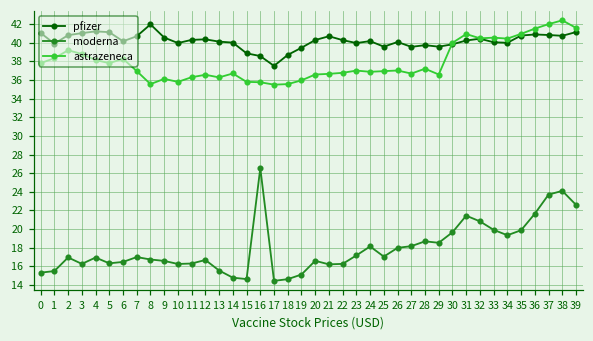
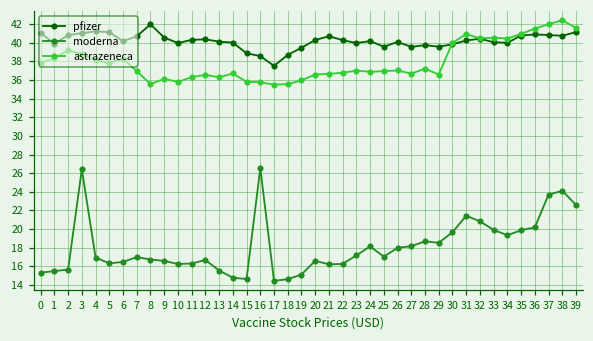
  {
    "pfizer": {
      "8": 42,
      "9": 41,
      "10": 40,
      "11": 40,
      "12": 40,
      "13": 40,
      "14": 40,
      "15": 39,
      "16": 39,
      "17": 38,
      "18": 39,
      "19": 39,
      "20": 40,
      "21": 41,
      "22": 40,
      "23": 40,
      "24": 40,
      "25": 40,
      "26": 40,
      "27": 40,
      "28": 40,
      "29": 40,
      "31": 40,
      "33": 40,
      "34": 40,
      "36": 41,
      "37": 41,
      "38": 41,
      "39": 41
    },
    "moderna": {
      "0": 15,
      "1": 16,
-     "2": 17,
-     "3": 16,
+     "2": 16,
+     "3": 26,
      "4": 17,
      "5": 16,
      "6": 16,
      "7": 17,
      "8": 17,
      "9": 17,
      "10": 16,
      "11": 16,
      "12": 17,
      "13": 16,
      "14": 15,
      "15": 15,
      "16": 27,
      "17": 14,
      "18": 15,
      "19": 15,
      "20": 17,
      "21": 16,
      "22": 16,
      "23": 17,
      "24": 18,
      "25": 17,
      "26": 18,
      "27": 18,
      "28": 19,
      "29": 19,
      "30": 20,
      "31": 21,
      "32": 21,
      "33": 20,
      "34": 19,
      "35": 20,
-     "36": 22,
+     "36": 20,
      "37": 24,
      "38": 24,
      "39": 23
    },
    "astrazeneca": {
      "7": 37,
      "8": 36,
      "9": 36,
      "10": 36,
      "11": 36,
      "12": 37,
      "13": 36,
      "14": 37,
      "15": 36,
      "16": 36,
      "17": 35,
      "18": 36,
      "19": 36,
      "20": 37,
      "21": 37,
      "22": 37,
      "23": 37,
      "24": 37,
      "25": 37,
      "26": 37,
      "27": 37,
      "28": 37,
      "29": 37,
      "31": 41,
      "33": 41,
      "34": 40,
      "36": 42,
      "37": 42,
      "38": 42,
      "39": 42
    }
  }
